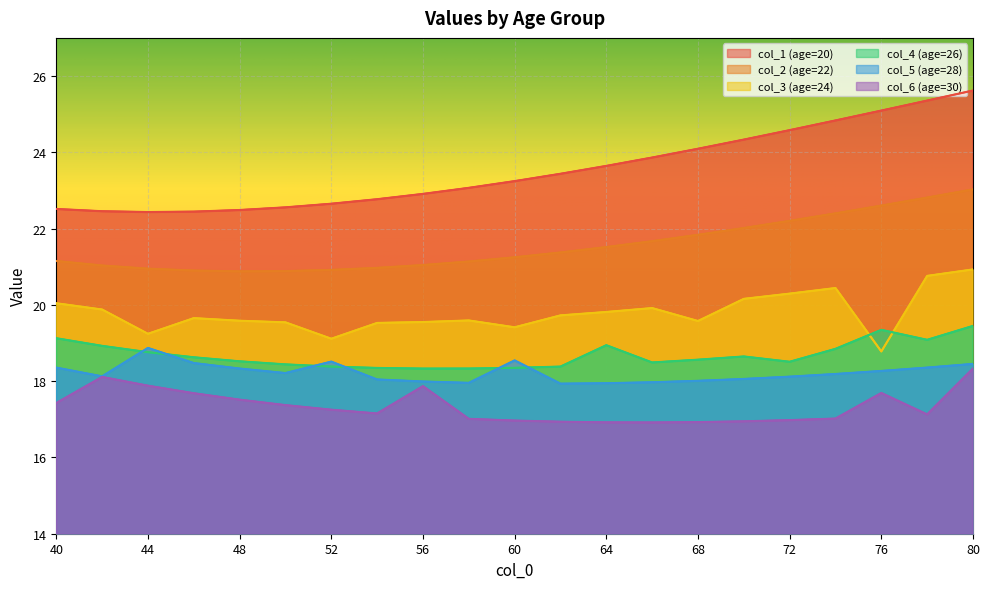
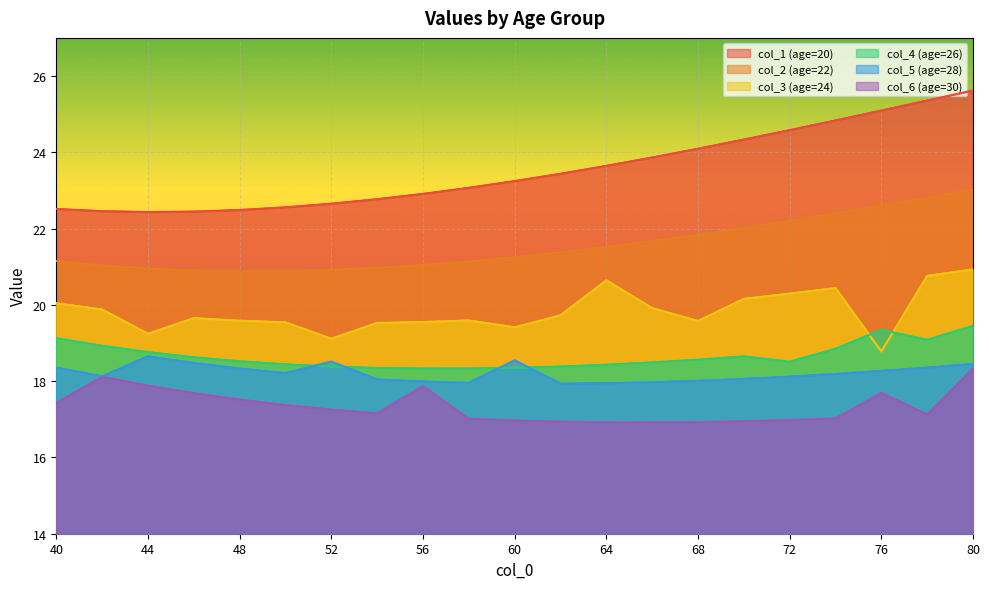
  {
    "col_3 (age=24)": {
      "40": 20.0,
      "44": 19.2,
      "48": 19.6,
      "52": 19.1,
      "56": 19.5,
      "60": 19.4,
-     "64": 19.8,
+     "64": 20.6,
      "68": 19.6,
      "72": 20.3,
      "76": 18.8,
      "80": 20.9
    },
    "col_4 (age=26)": {
      "40": 19.1,
      "44": 18.8,
      "48": 18.5,
      "52": 18.4,
      "56": 18.3,
      "60": 18.3,
-     "64": 18.9,
+     "64": 18.4,
      "68": 18.6,
      "72": 18.5,
      "76": 19.3,
      "80": 19.4
    },
    "col_5 (age=28)": {
      "40": 18.4,
-     "44": 18.9,
+     "44": 18.6,
      "48": 18.3,
      "52": 18.5,
      "56": 18.0,
      "60": 18.5,
      "64": 17.9,
      "68": 18.0,
      "72": 18.1,
      "76": 18.3,
      "80": 18.5
    },
    "col_6 (age=30)": {
      "40": 17.4,
      "44": 17.9,
      "48": 17.5,
      "52": 17.3,
      "56": 17.9,
      "60": 17.0,
      "64": 16.9,
      "68": 16.9,
      "72": 17.0,
      "76": 17.7,
      "80": 18.3
    }
  }
